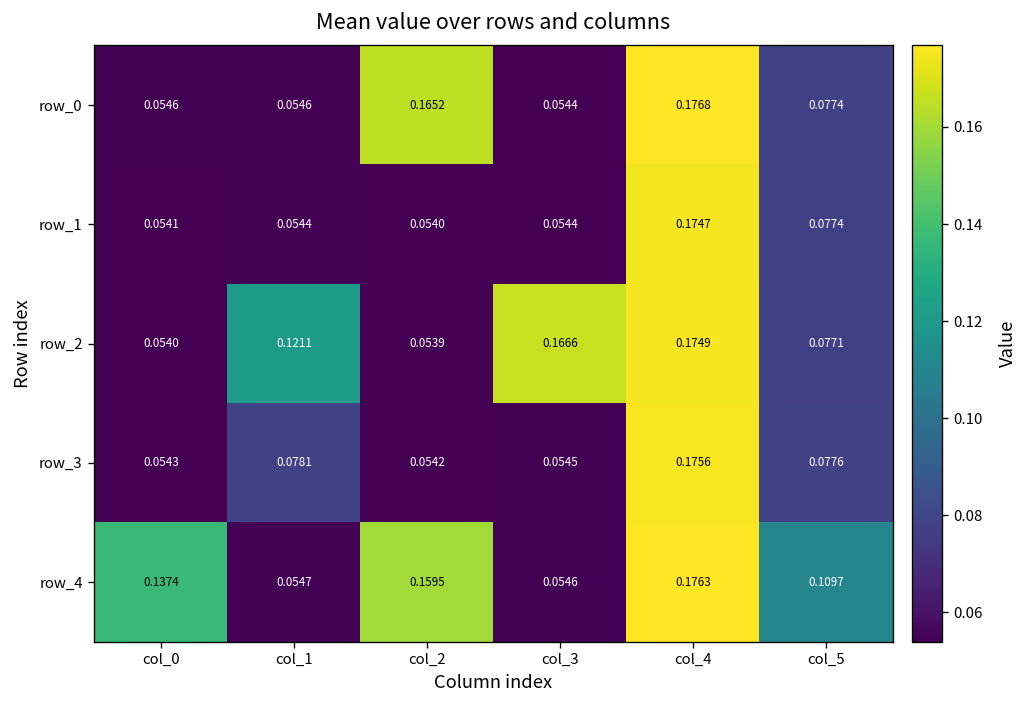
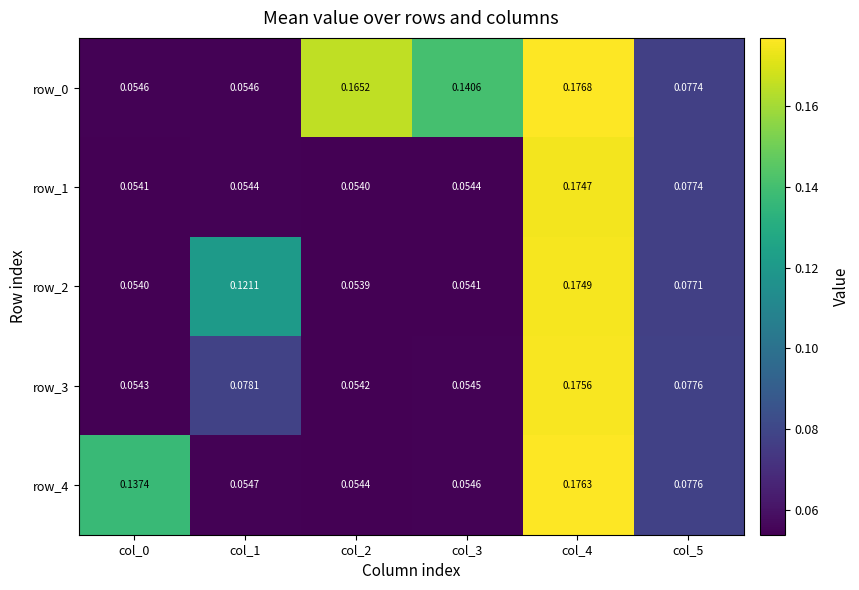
  {
    "row_0": {
      "col_0": 0.0546,
      "col_1": 0.0546,
      "col_2": 0.1652,
-     "col_3": 0.0544,
+     "col_3": 0.1406,
      "col_4": 0.1768,
      "col_5": 0.0774
    },
    "row_1": {
      "col_0": 0.0541,
      "col_1": 0.0544,
      "col_2": 0.0540,
      "col_3": 0.0544,
      "col_4": 0.1747,
      "col_5": 0.0774
    },
    "row_2": {
      "col_0": 0.0540,
      "col_1": 0.1211,
      "col_2": 0.0539,
-     "col_3": 0.1666,
+     "col_3": 0.0541,
      "col_4": 0.1749,
      "col_5": 0.0771
    },
    "row_3": {
      "col_0": 0.0543,
      "col_1": 0.0781,
      "col_2": 0.0542,
      "col_3": 0.0545,
      "col_4": 0.1756,
      "col_5": 0.0776
    },
    "row_4": {
      "col_0": 0.1374,
      "col_1": 0.0547,
-     "col_2": 0.1595,
+     "col_2": 0.0544,
      "col_3": 0.0546,
      "col_4": 0.1763,
-     "col_5": 0.1097
+     "col_5": 0.0776
    }
  }
